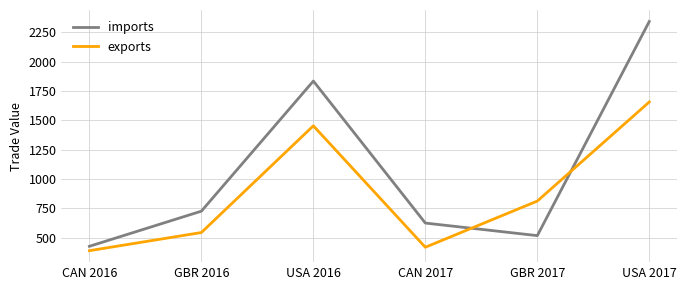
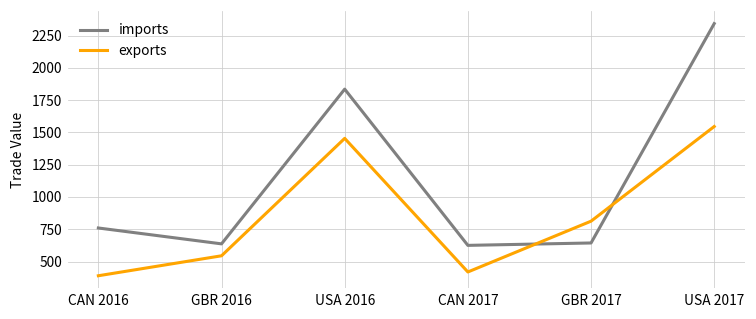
  {
    "imports": {
-     "CAN 2016": 430,
-     "GBR 2016": 730,
+     "CAN 2016": 760,
+     "GBR 2016": 640,
      "USA 2016": 1840,
      "CAN 2017": 620,
-     "GBR 2017": 520,
+     "GBR 2017": 640,
      "USA 2017": 2340
    },
    "exports": {
      "CAN 2016": 390,
      "GBR 2016": 540,
      "USA 2016": 1450,
      "CAN 2017": 420,
      "GBR 2017": 810,
-     "USA 2017": 1660
+     "USA 2017": 1550
    }
  }
